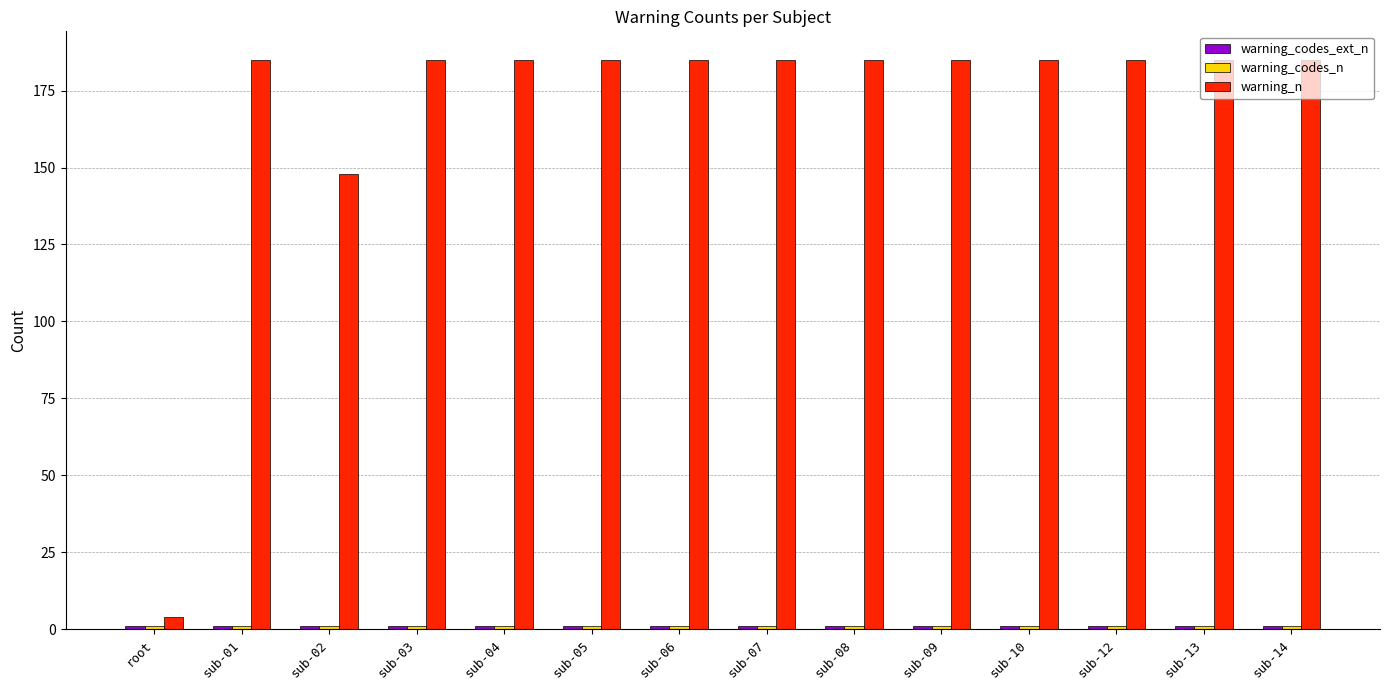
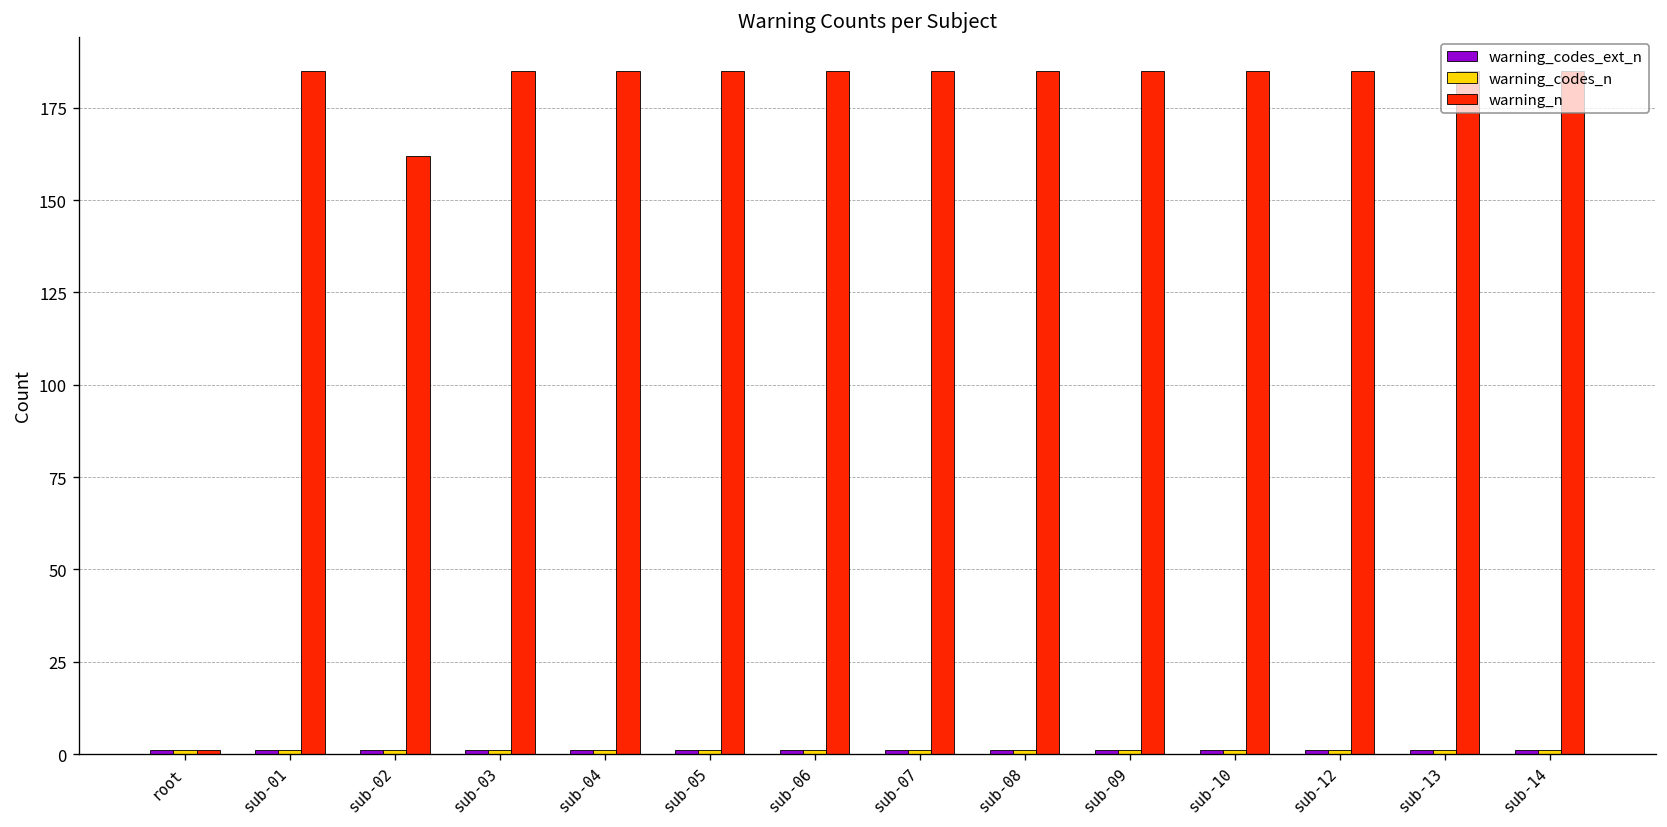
  {
    "warning_codes_ext_n": {
      "root": 1,
      "sub-01": 1,
      "sub-02": 1,
      "sub-03": 1,
      "sub-04": 1,
      "sub-05": 1,
      "sub-06": 1,
      "sub-07": 1,
      "sub-08": 1,
      "sub-09": 1,
      "sub-10": 1,
      "sub-12": 1,
      "sub-13": 1,
      "sub-14": 1
    },
    "warning_codes_n": {
      "root": 1,
      "sub-01": 1,
      "sub-02": 1,
      "sub-03": 1,
      "sub-04": 1,
      "sub-05": 1,
      "sub-06": 1,
      "sub-07": 1,
      "sub-08": 1,
      "sub-09": 1,
      "sub-10": 1,
      "sub-12": 1,
      "sub-13": 1,
      "sub-14": 1
    },
    "warning_n": {
-     "root": 4,
+     "root": 1,
      "sub-01": 185,
-     "sub-02": 148,
+     "sub-02": 162,
      "sub-03": 185,
      "sub-04": 185,
      "sub-05": 185,
      "sub-06": 185,
      "sub-07": 185,
      "sub-08": 185,
      "sub-09": 185,
      "sub-10": 185,
      "sub-12": 185
    }
  }
